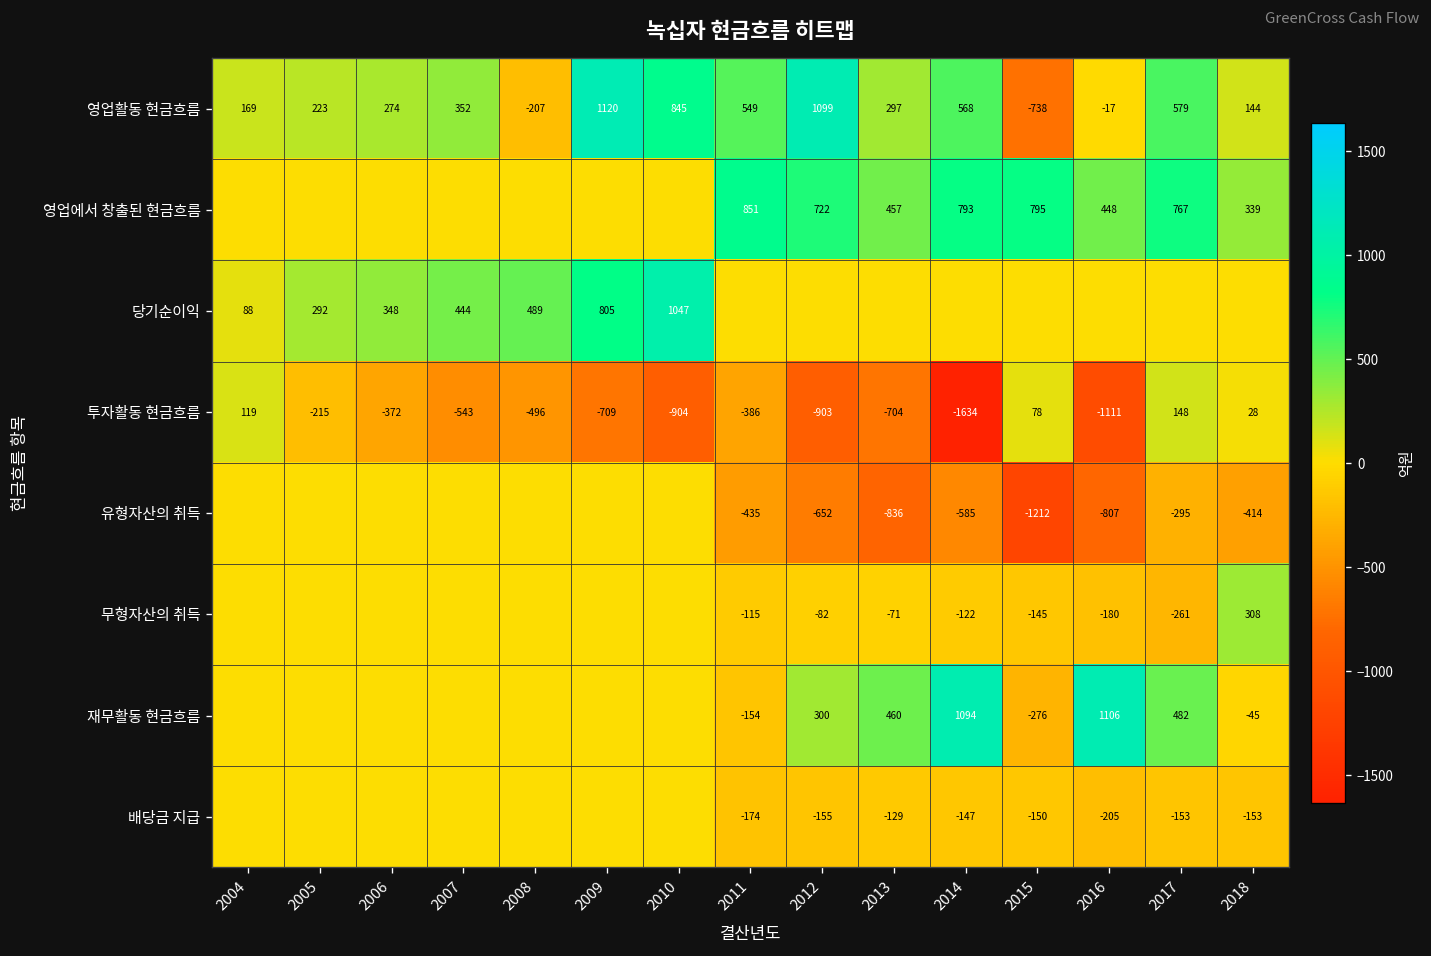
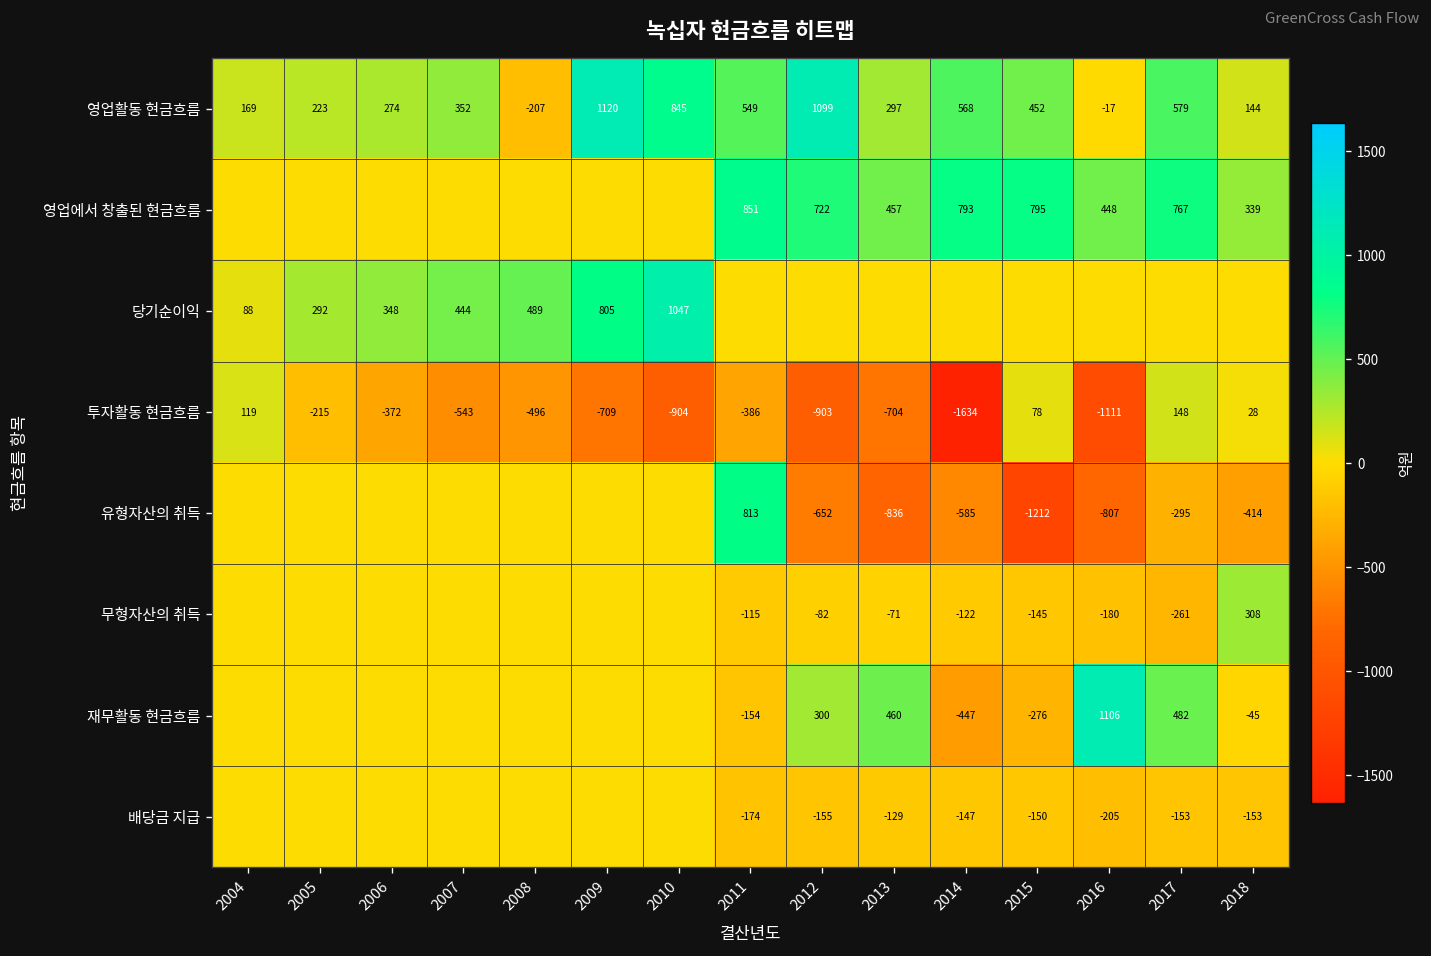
  {
    "영업활동 현금흐름": {
      "2004": 169,
      "2005": 223,
      "2006": 274,
      "2007": 352,
      "2008": -207,
      "2009": 1120,
      "2010": 845,
      "2011": 549,
      "2012": 1099,
      "2013": 297,
      "2014": 568,
-     "2015": -738,
+     "2015": 452,
      "2016": -17,
      "2017": 579,
      "2018": 144
    },
    "영업에서 창출된 현금흐름": {
      "2011": 851,
      "2012": 722,
      "2013": 457,
      "2014": 793,
      "2015": 795,
      "2016": 448,
      "2017": 767,
      "2018": 339
    },
    "당기순이익": {
      "2004": 88,
      "2005": 292,
      "2006": 348,
      "2007": 444,
      "2008": 489,
      "2009": 805,
      "2010": 1047
    },
    "투자활동 현금흐름": {
      "2004": 119,
      "2005": -215,
      "2006": -372,
      "2007": -543,
      "2008": -496,
      "2009": -709,
      "2010": -904,
      "2011": -386,
      "2012": -903,
      "2013": -704,
      "2014": -1634,
      "2015": 78,
      "2016": -1111,
      "2017": 148,
      "2018": 28
    },
    "유형자산의 취득": {
-     "2011": -435,
+     "2011": 813,
      "2012": -652,
      "2013": -836,
      "2014": -585,
      "2015": -1212,
      "2016": -807,
      "2017": -295,
      "2018": -414
    },
    "무형자산의 취득": {
      "2011": -115,
      "2012": -82,
      "2013": -71,
      "2014": -122,
      "2015": -145,
      "2016": -180,
      "2017": -261,
      "2018": 308
    },
    "재무활동 현금흐름": {
      "2011": -154,
      "2012": 300,
      "2013": 460,
-     "2014": 1094,
+     "2014": -447,
      "2015": -276,
      "2016": 1106,
      "2017": 482,
      "2018": -45
    },
    "배당금 지급": {
      "2011": -174,
      "2012": -155,
      "2013": -129,
      "2014": -147,
      "2015": -150,
      "2016": -205,
      "2017": -153,
      "2018": -153
    }
  }
